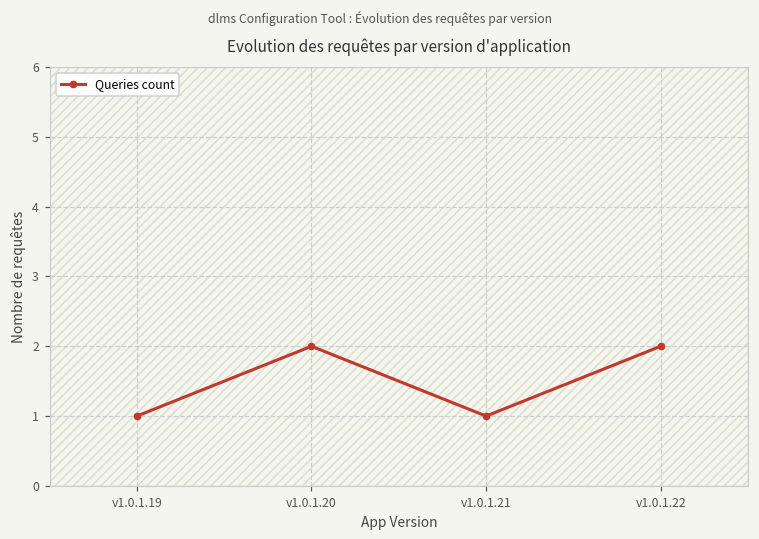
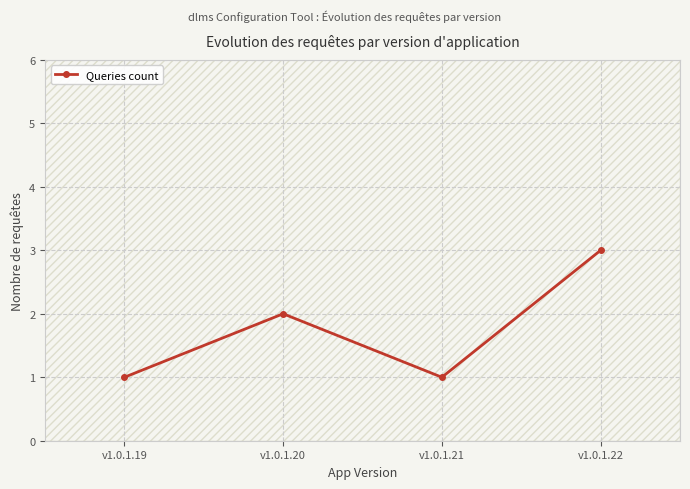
  {
    "Queries count": {
      "v1.0.1.19": 1,
      "v1.0.1.20": 2,
      "v1.0.1.21": 1,
-     "v1.0.1.22": 2
+     "v1.0.1.22": 3
    }
  }
